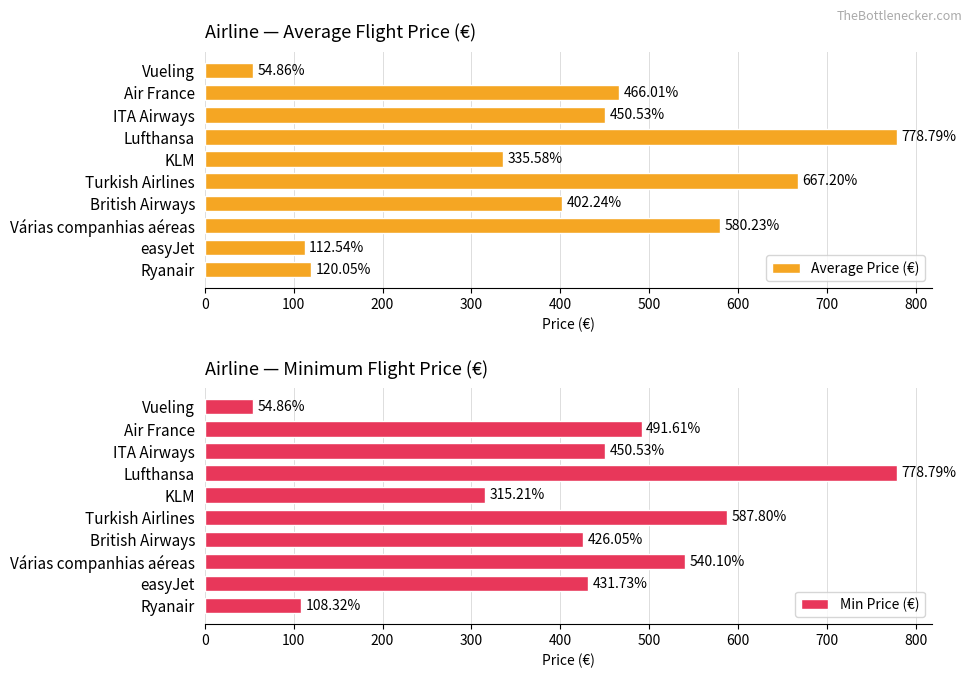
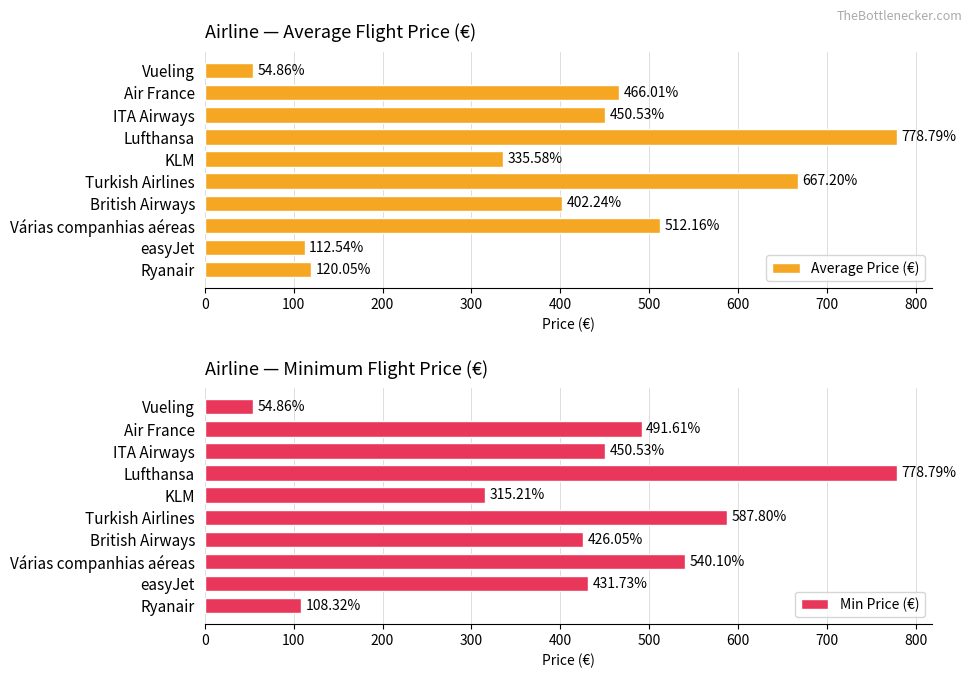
  {
    "Airline — Average Flight Price (€)": {
      "Vueling": "54.86%",
      "Air France": "466.01%",
      "ITA Airways": "450.53%",
      "Lufthansa": "778.79%",
      "KLM": "335.58%",
      "Turkish Airlines": "667.20%",
      "British Airways": "402.24%",
-     "Várias companhias aéreas": "580.23%",
+     "Várias companhias aéreas": "512.16%",
      "easyJet": "112.54%",
      "Ryanair": "120.05%"
    },
    "Airline — Minimum Flight Price (€)": {
      "Vueling": "54.86%",
      "Air France": "491.61%",
      "ITA Airways": "450.53%",
      "Lufthansa": "778.79%",
      "KLM": "315.21%",
      "Turkish Airlines": "587.80%",
      "British Airways": "426.05%",
      "Várias companhias aéreas": "540.10%",
      "easyJet": "431.73%",
      "Ryanair": "108.32%"
    }
  }
